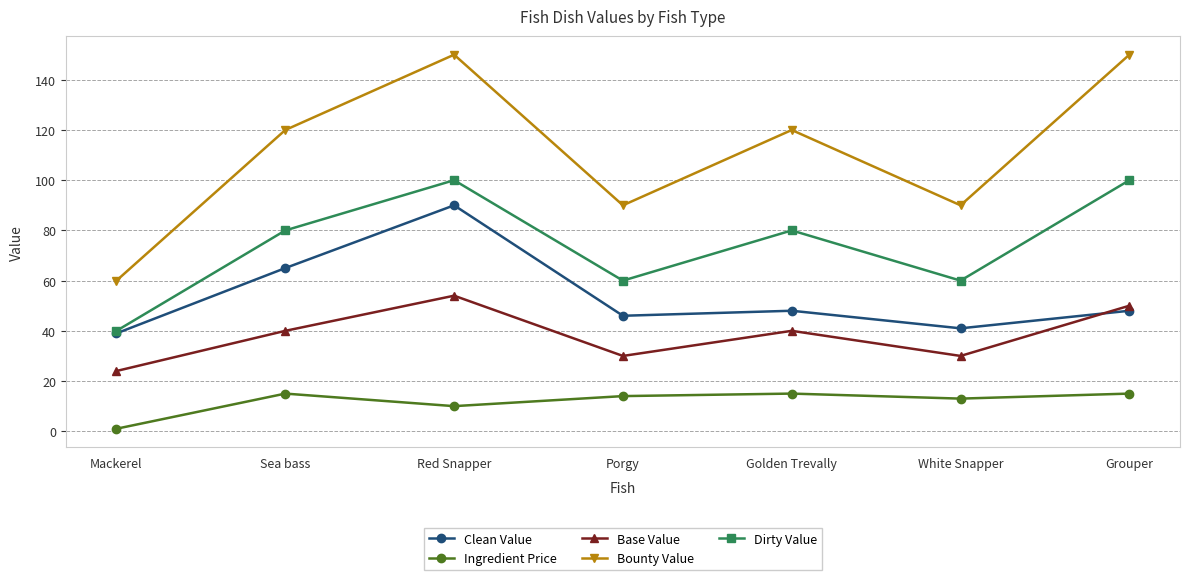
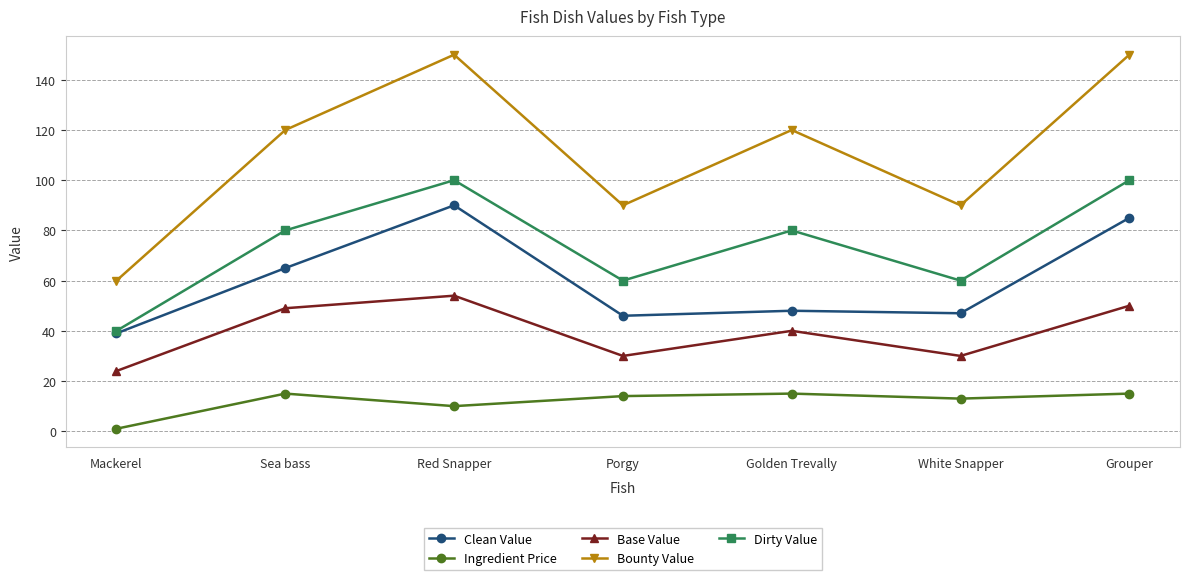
  {
    "Clean Value": {
      "Sea bass": 65,
      "Red Snapper": 90,
      "Porgy": 46,
      "Golden Trevally": 48,
-     "White Snapper": 41,
-     "Grouper": 48
+     "White Snapper": 47,
+     "Grouper": 85
    },
    "Ingredient Price": {
      "Mackerel": 1,
      "Sea bass": 15,
      "Red Snapper": 10,
      "Porgy": 14,
      "Golden Trevally": 15,
      "White Snapper": 13,
      "Grouper": 15
    },
    "Base Value": {
      "Mackerel": 24,
-     "Sea bass": 40,
+     "Sea bass": 49,
      "Red Snapper": 54,
      "Porgy": 30,
      "Golden Trevally": 40,
      "White Snapper": 30,
      "Grouper": 50
    },
    "Bounty Value": {
      "Mackerel": 60,
      "Sea bass": 120,
      "Red Snapper": 150,
      "Porgy": 90,
      "Golden Trevally": 120,
      "White Snapper": 90,
      "Grouper": 150
    },
    "Dirty Value": {
      "Sea bass": 80,
      "Red Snapper": 100,
      "Porgy": 60,
      "Golden Trevally": 80,
      "White Snapper": 60,
      "Grouper": 100
    }
  }
